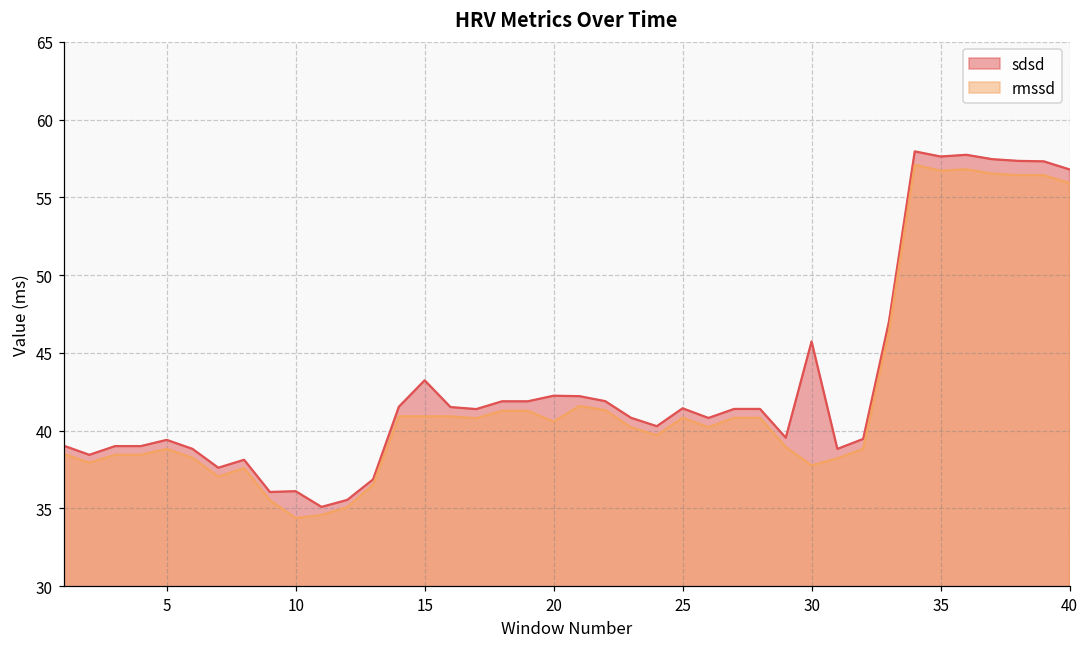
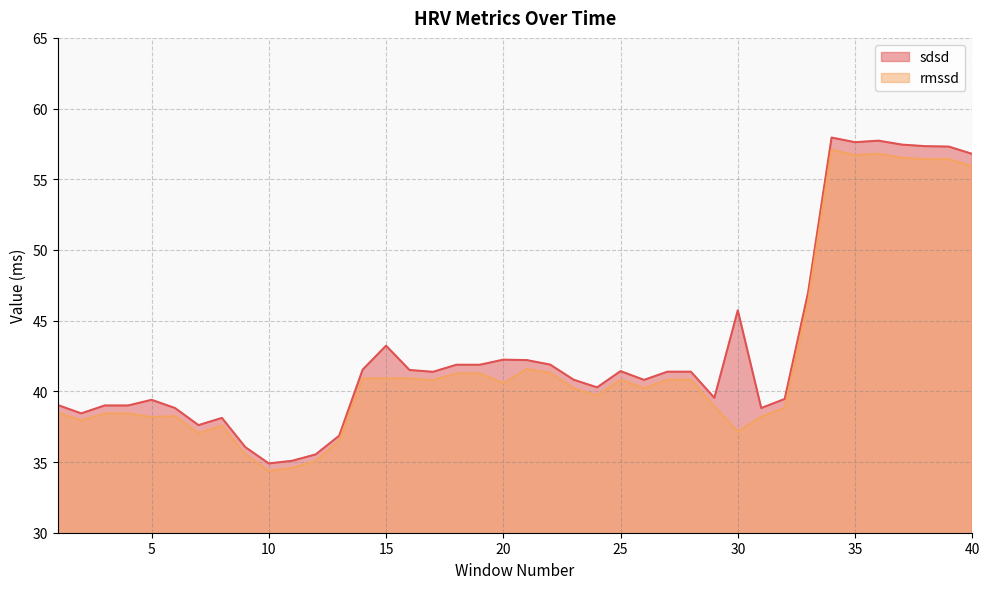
  {
    "sdsd": {
      "5": 39.4,
-     "10": 36.1,
+     "10": 34.9,
      "15": 43.2,
      "20": 42.2,
      "25": 41.4,
      "30": 45.7,
      "35": 57.6,
      "40": 56.8
    },
    "rmssd": {
-     "5": 38.8,
+     "5": 38.2,
      "10": 34.4,
      "15": 40.9,
      "20": 40.6,
      "25": 40.8,
-     "30": 37.8,
+     "30": 37.1,
      "35": 56.7,
      "40": 55.9
    }
  }
